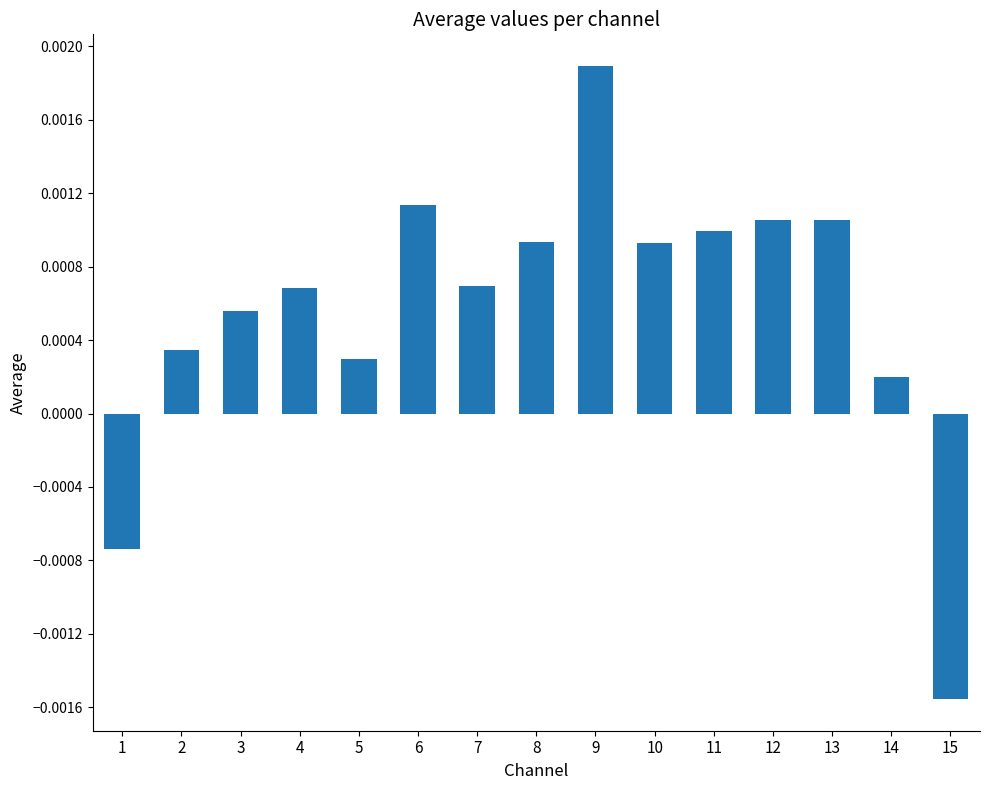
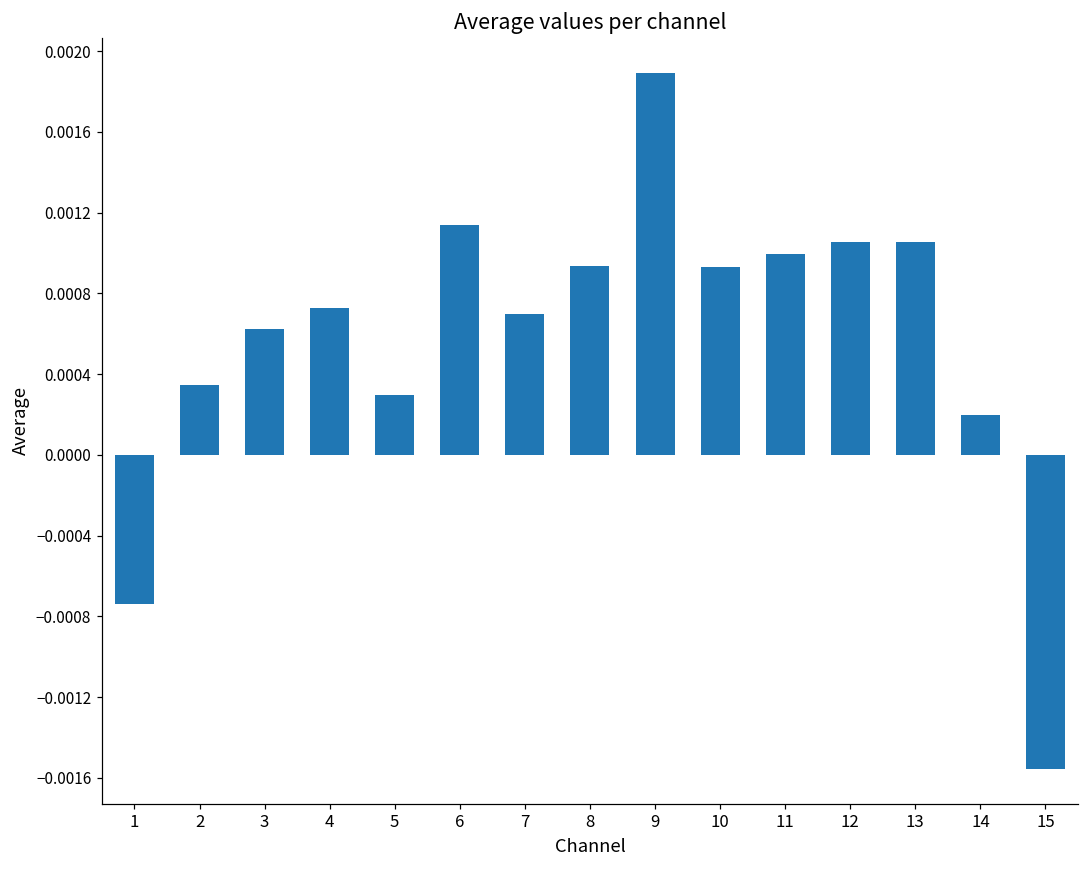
  {
    "1": -0.00074,
    "2": 0.00035,
-   "3": 0.00056,
-   "4": 0.00068,
+   "3": 0.00062,
+   "4": 0.00073,
    "5": 0.00030,
    "6": 0.00114,
    "7": 0.00070,
    "8": 0.00093,
    "9": 0.00189,
    "10": 0.00093,
    "11": 0.00099,
    "12": 0.00105,
    "13": 0.00105,
    "14": 0.00020,
    "15": -0.00156
  }
